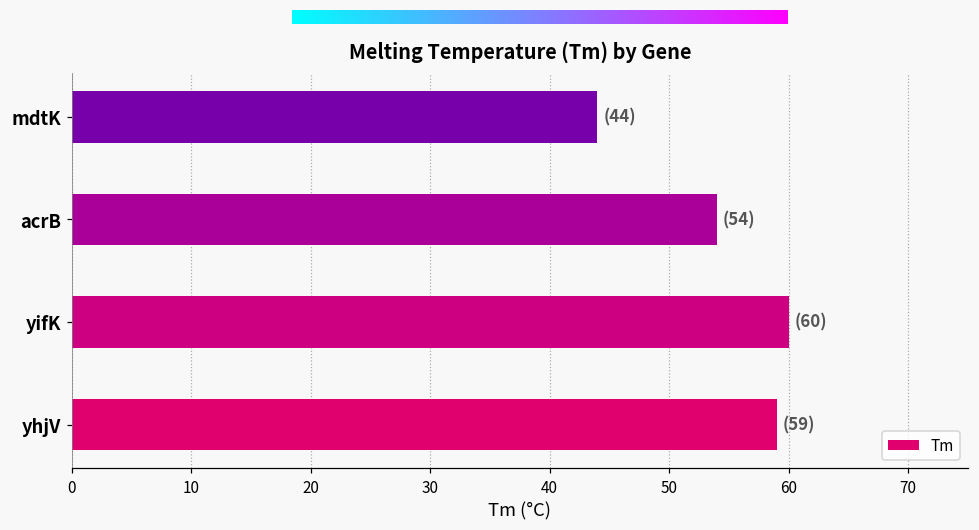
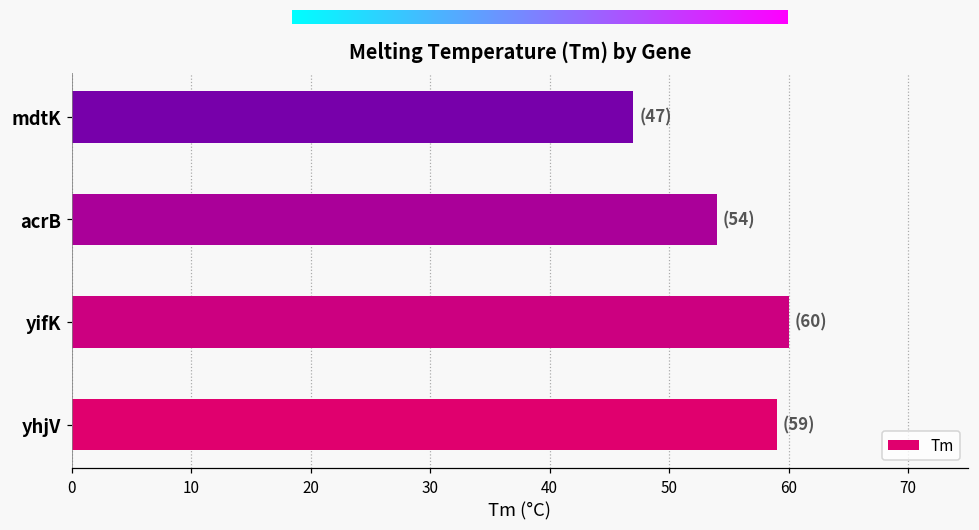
  {
-   "mdtK": "(44)",
+   "mdtK": "(47)",
    "acrB": "(54)",
    "yifK": "(60)",
    "yhjV": "(59)"
  }
